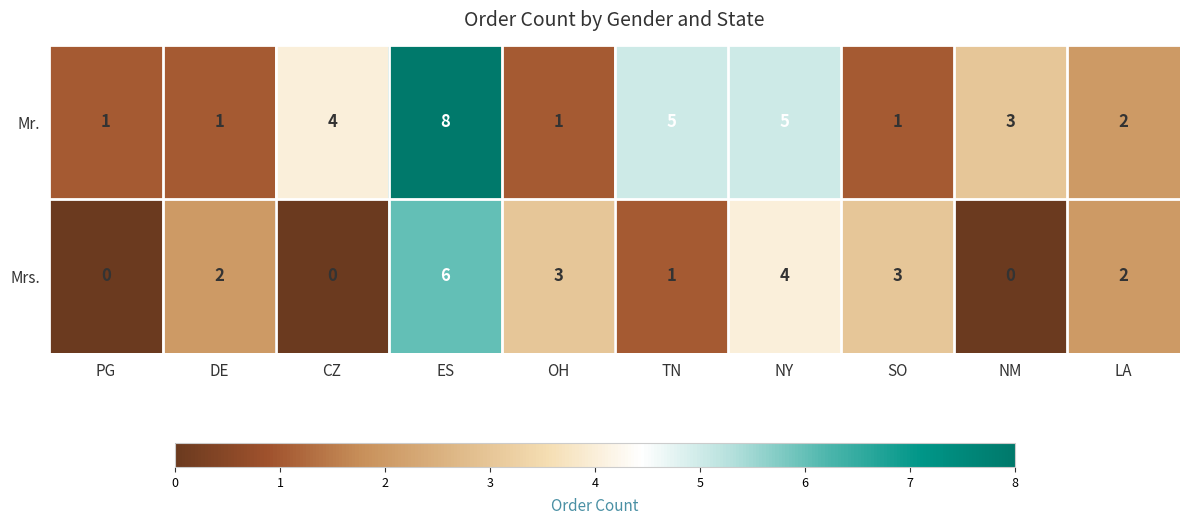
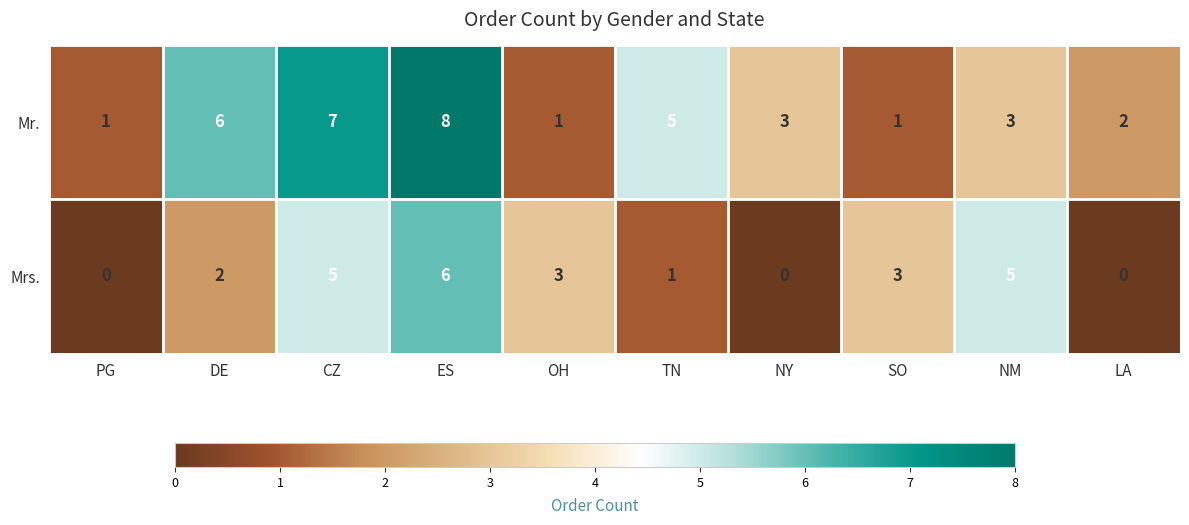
  {
    "Mr.": {
      "PG": 1,
-     "DE": 1,
-     "CZ": 4,
+     "DE": 6,
+     "CZ": 7,
      "ES": 8,
      "OH": 1,
      "TN": 5,
-     "NY": 5,
+     "NY": 3,
      "SO": 1,
      "NM": 3,
      "LA": 2
    },
    "Mrs.": {
      "PG": 0,
      "DE": 2,
-     "CZ": 0,
+     "CZ": 5,
      "ES": 6,
      "OH": 3,
      "TN": 1,
-     "NY": 4,
+     "NY": 0,
      "SO": 3,
-     "NM": 0,
-     "LA": 2
+     "NM": 5,
+     "LA": 0
    }
  }
